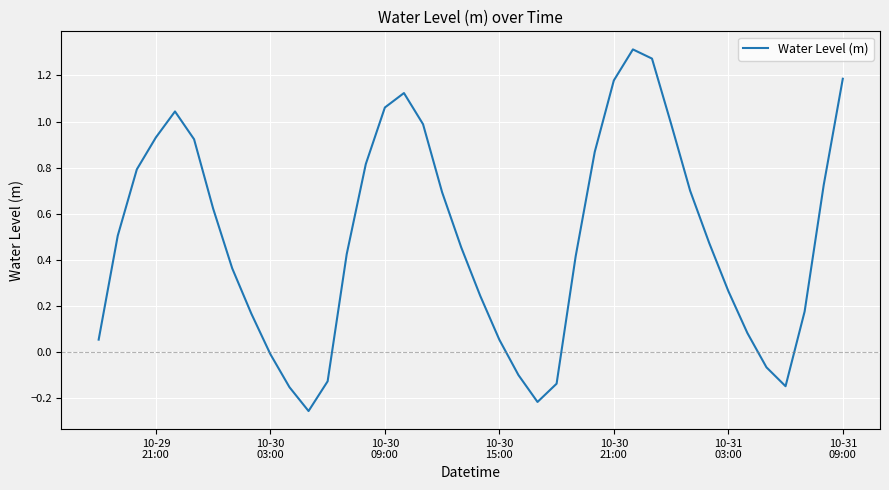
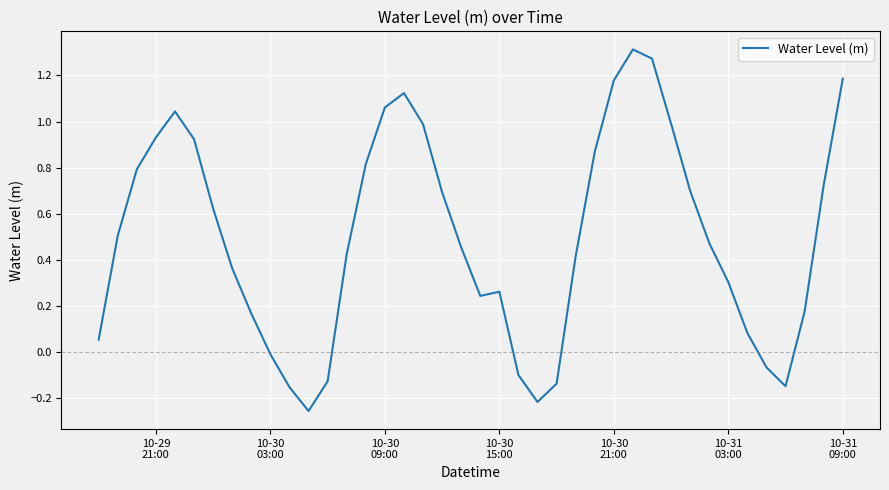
  {
    "10-29 21:00": 0.93,
    "10-30 03:00": -0.01,
    "10-30 09:00": 1.06,
-   "10-30 15:00": 0.05,
+   "10-30 15:00": 0.26,
    "10-30 21:00": 1.18,
-   "10-31 03:00": 0.26,
+   "10-31 03:00": 0.30,
    "10-31 09:00": 1.19
  }
